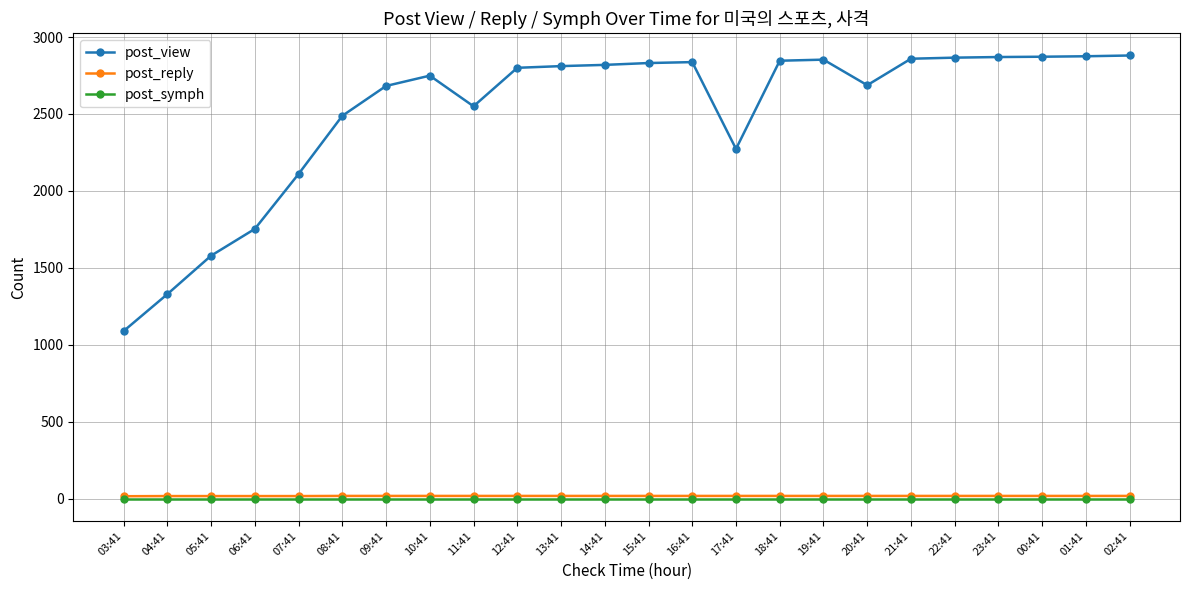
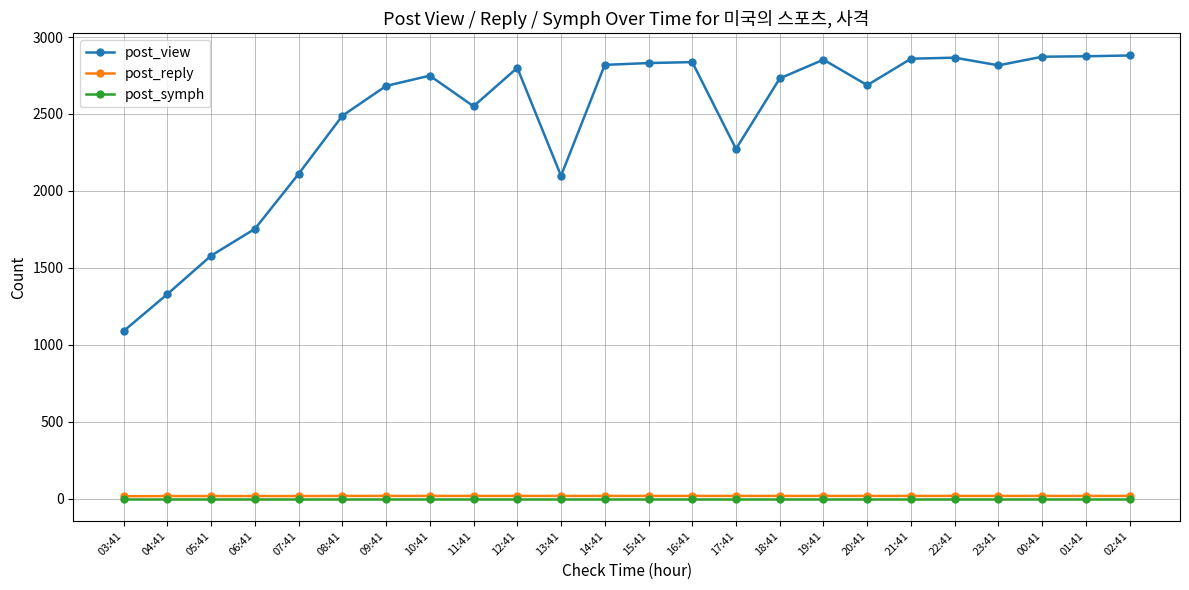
  {
    "post_view": {
      "03:41": 1090,
      "04:41": 1330,
      "05:41": 1580,
      "06:41": 1750,
      "07:41": 2110,
      "08:41": 2490,
      "09:41": 2680,
      "10:41": 2750,
      "11:41": 2550,
      "12:41": 2800,
-     "13:41": 2810,
+     "13:41": 2100,
      "14:41": 2820,
      "15:41": 2830,
      "16:41": 2840,
      "17:41": 2270,
-     "18:41": 2850,
+     "18:41": 2730,
      "19:41": 2850,
      "20:41": 2690,
      "21:41": 2860,
      "22:41": 2870,
-     "23:41": 2870,
+     "23:41": 2820,
      "00:41": 2870,
      "01:41": 2880,
      "02:41": 2880
    },
    "post_reply": {
      "04:41": 20,
      "05:41": 20,
      "06:41": 20,
      "07:41": 20,
      "08:41": 20,
      "09:41": 20,
      "10:41": 20,
      "11:41": 20,
      "12:41": 20,
      "13:41": 20,
      "14:41": 20,
      "15:41": 20,
      "16:41": 20,
      "17:41": 20,
      "18:41": 20,
      "19:41": 20,
      "20:41": 20,
      "21:41": 20,
      "22:41": 20,
      "23:41": 20,
      "00:41": 20,
      "01:41": 20,
      "02:41": 20
    },
    "post_symph": {
      "04:41": 0,
      "05:41": 0,
      "06:41": 0,
      "07:41": 0,
      "08:41": 0,
      "09:41": 0,
      "10:41": 0,
      "11:41": 0,
      "12:41": 0,
      "13:41": 0,
      "14:41": 0,
      "15:41": 0,
      "16:41": 0,
      "17:41": 0,
      "18:41": 0,
      "19:41": 0,
      "20:41": 0,
      "21:41": 0,
      "22:41": 0,
      "23:41": 0,
      "00:41": 0,
      "01:41": 0,
      "02:41": 0
    }
  }
